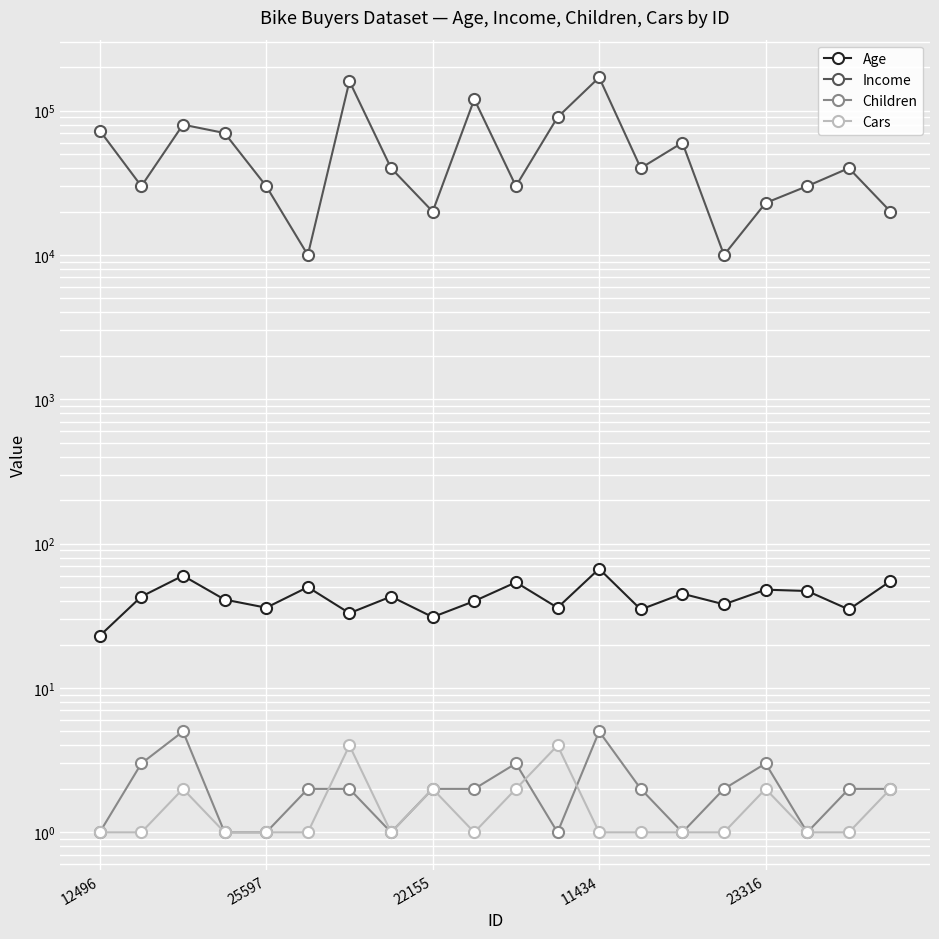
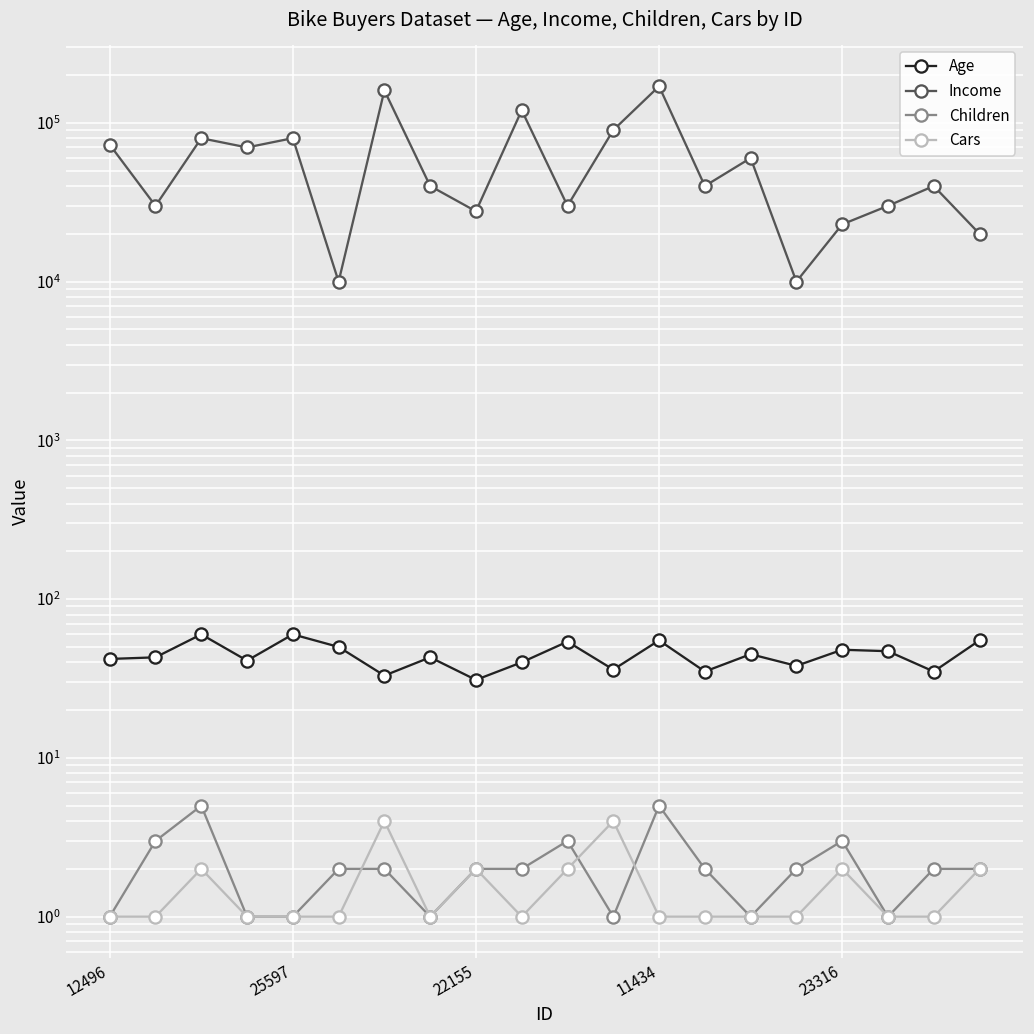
  {
    "Age": {
-     "12496": 23,
-     "25597": 36,
+     "12496": 42,
+     "25597": 60,
      "22155": 31,
-     "11434": 70,
+     "11434": 55,
      "23316": 48
    },
    "Income": {
      "12496": 70000,
-     "25597": 30000,
-     "22155": 20000,
+     "25597": 80000,
+     "22155": 28000,
      "11434": 170000,
      "23316": 23000
    },
    "Children": {
      "11434": 5,
      "23316": 3
    },
    "Cars": {
      "11434": 1,
      "23316": 2
    }
  }
